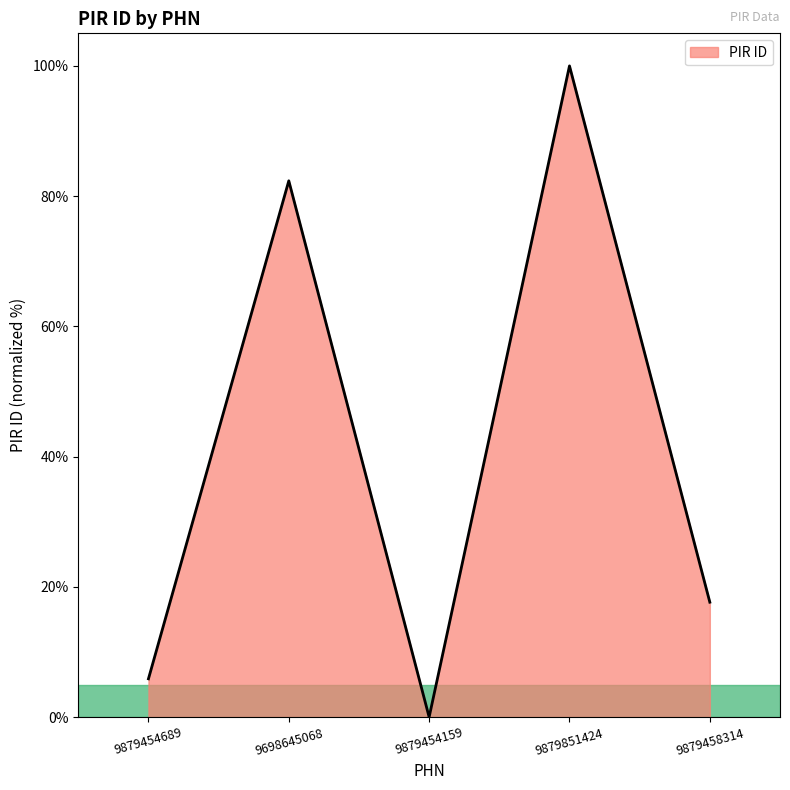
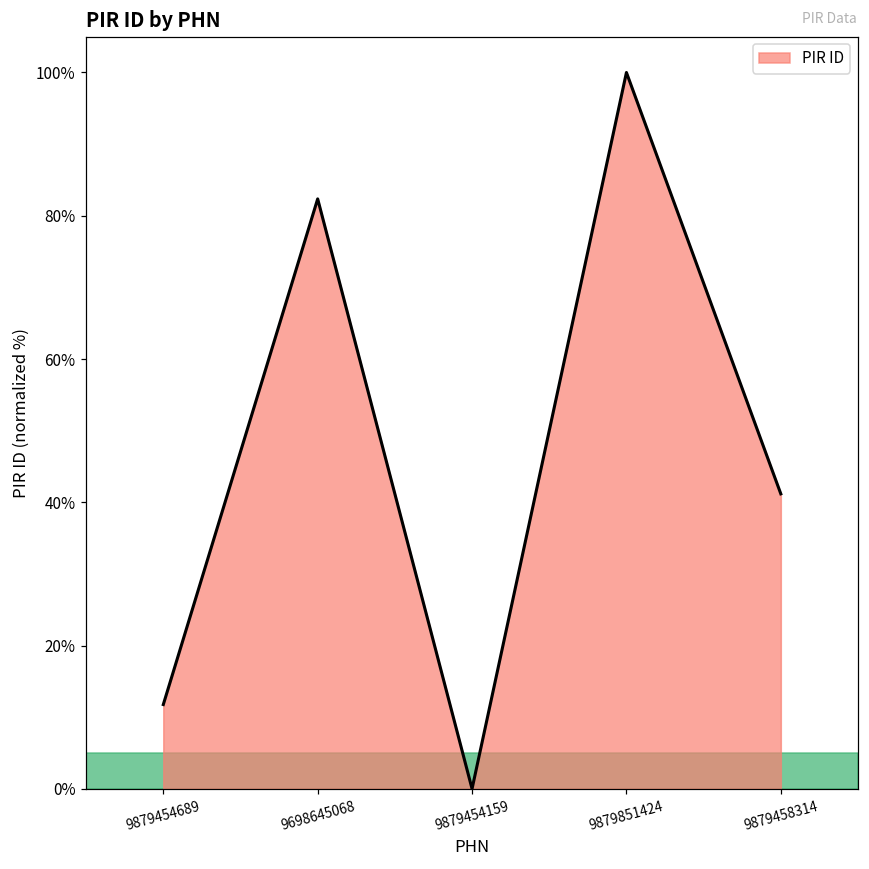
  {
-   "9879454689": "6%",
+   "9879454689": "12%",
    "9698645068": "82%",
    "9879851424": "100%",
-   "9879458314": "18%"
+   "9879458314": "41%"
  }
